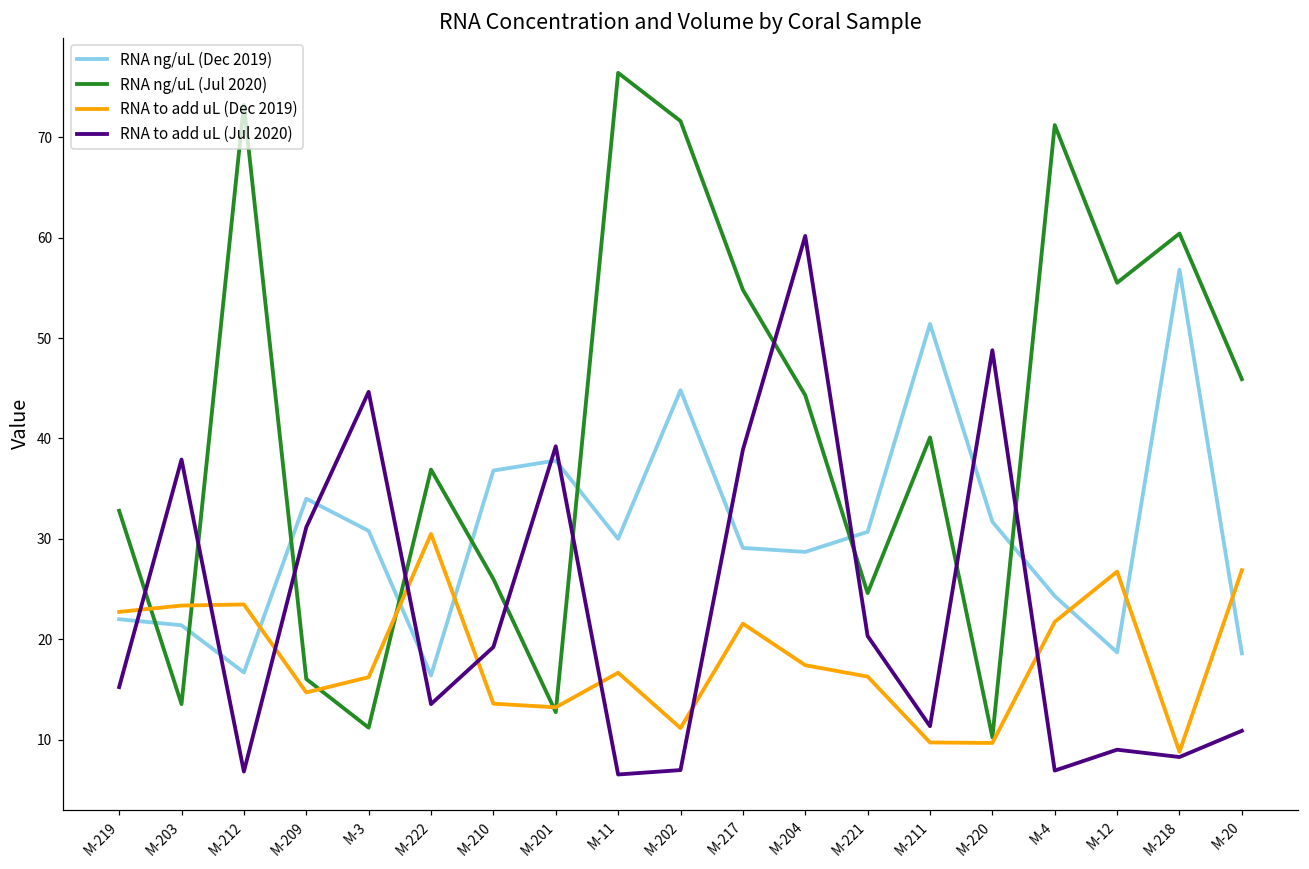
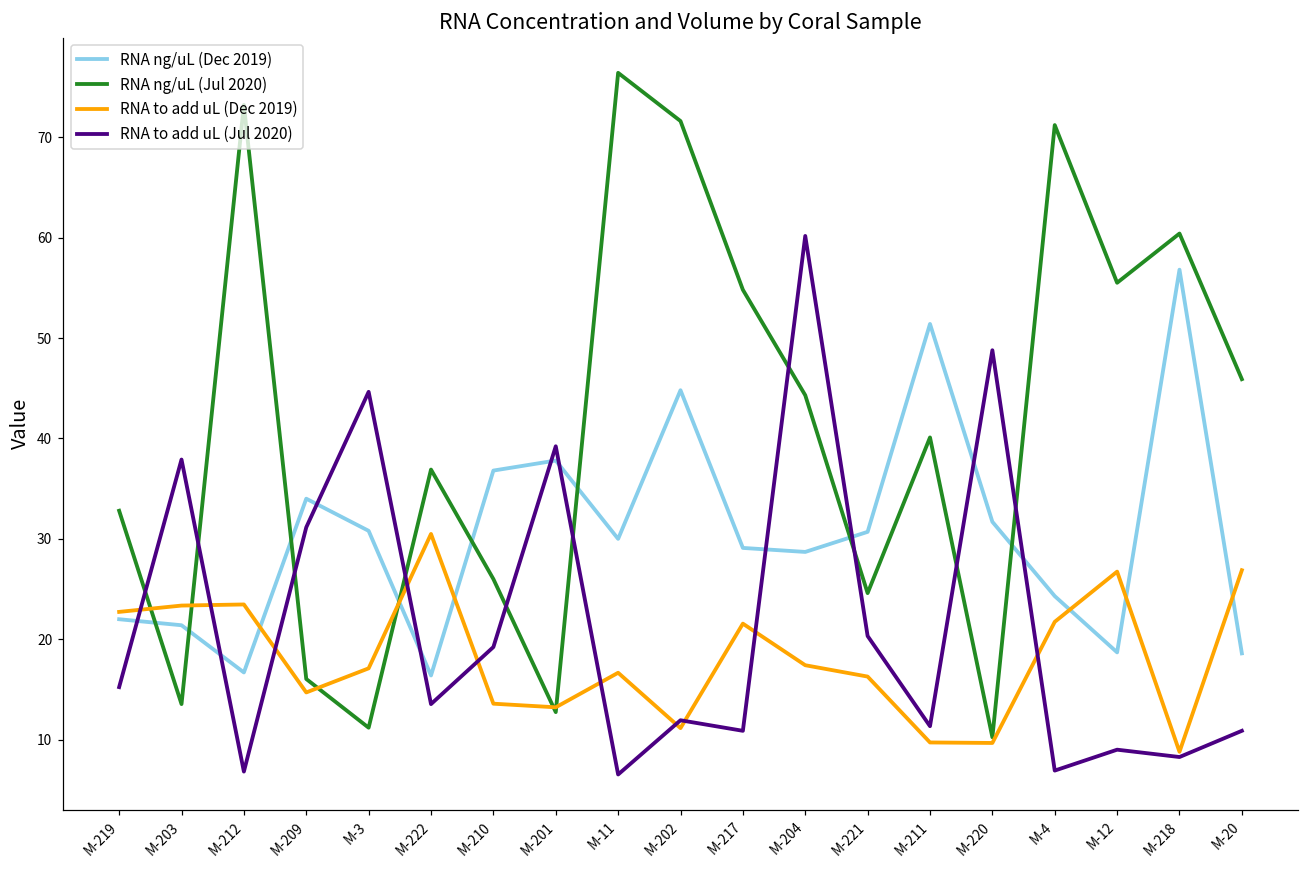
  {
    "RNA ng/uL (Dec 2019)": {
      "M-219": 22,
      "M-203": 21,
      "M-212": 17,
      "M-209": 34,
      "M-3": 31,
      "M-222": 16,
      "M-210": 37,
      "M-201": 38,
      "M-11": 30,
      "M-202": 45,
      "M-217": 29,
      "M-204": 29,
      "M-221": 31,
      "M-211": 51,
      "M-220": 32,
      "M-4": 24,
      "M-12": 19,
      "M-218": 57,
      "M-20": 19
    },
    "RNA ng/uL (Jul 2020)": {
      "M-219": 33,
      "M-203": 14,
      "M-209": 16,
      "M-3": 11,
      "M-222": 37,
      "M-210": 26,
      "M-201": 13,
      "M-11": 76,
      "M-202": 72,
      "M-217": 55,
      "M-204": 44,
      "M-221": 25,
      "M-211": 40,
      "M-220": 10,
      "M-4": 71,
      "M-12": 56,
      "M-218": 60,
      "M-20": 46
    },
    "RNA to add uL (Dec 2019)": {
      "M-219": 23,
      "M-203": 23,
      "M-212": 23,
      "M-209": 15,
-     "M-3": 16,
+     "M-3": 17,
      "M-222": 30,
      "M-210": 14,
      "M-201": 13,
      "M-11": 17,
      "M-202": 11,
      "M-217": 22,
      "M-204": 17,
      "M-221": 16,
      "M-211": 10,
      "M-220": 10,
      "M-4": 22,
      "M-12": 27,
      "M-218": 9,
      "M-20": 27
    },
    "RNA to add uL (Jul 2020)": {
      "M-219": 15,
      "M-203": 38,
      "M-212": 7,
      "M-209": 31,
      "M-3": 45,
      "M-222": 14,
      "M-210": 19,
      "M-201": 39,
      "M-11": 7,
-     "M-202": 7,
-     "M-217": 39,
+     "M-202": 12,
+     "M-217": 11,
      "M-204": 60,
      "M-221": 20,
      "M-211": 11,
      "M-220": 49,
      "M-4": 7,
      "M-12": 9,
      "M-218": 8,
      "M-20": 11
    }
  }
